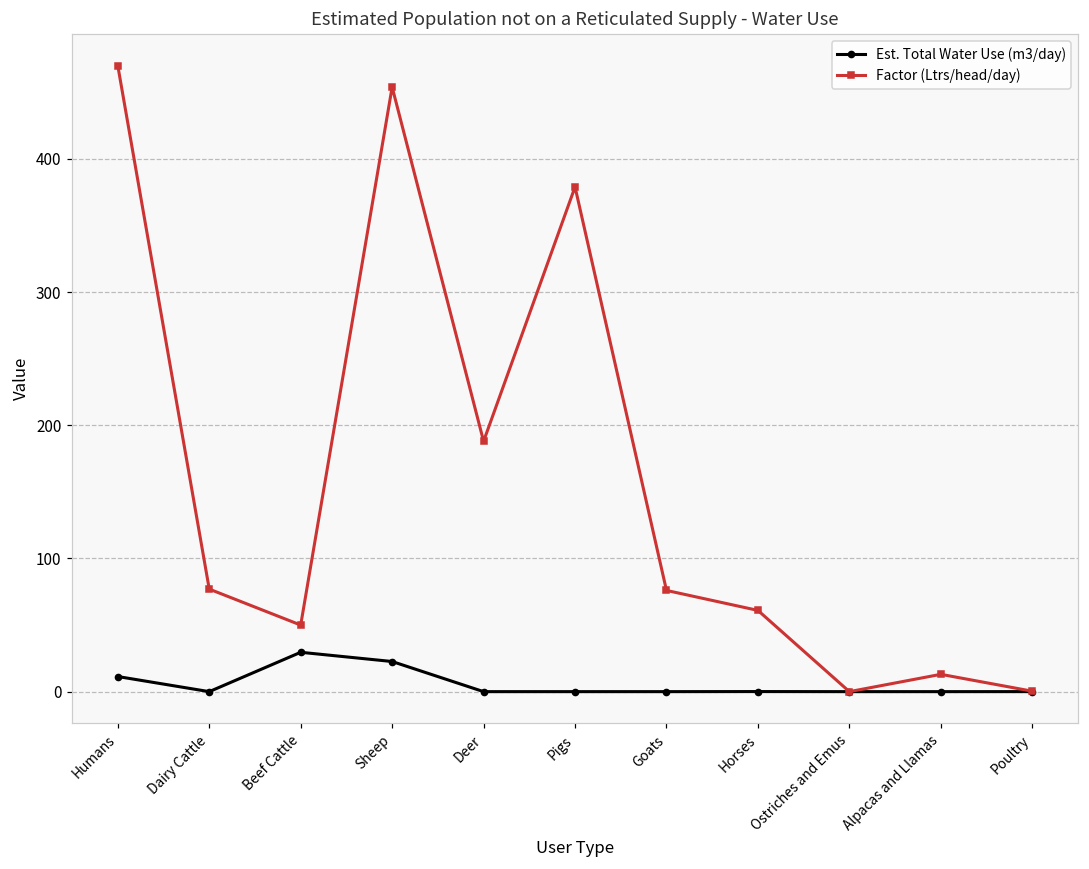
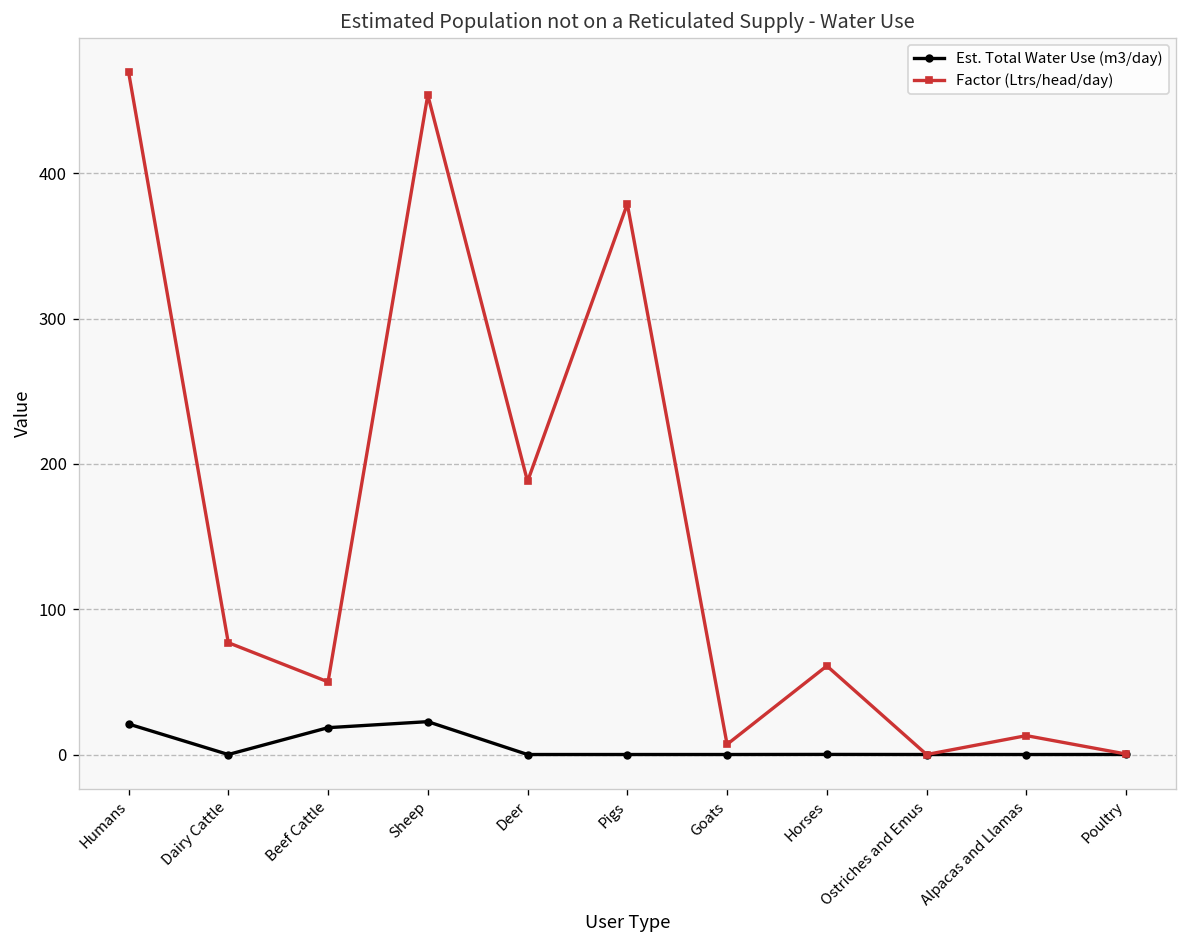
  {
    "Est. Total Water Use (m3/day)": {
-     "Humans": 11,
+     "Humans": 21,
      "Dairy Cattle": 0,
-     "Beef Cattle": 30,
+     "Beef Cattle": 18,
      "Sheep": 23,
      "Deer": 0,
      "Pigs": 0,
      "Goats": 0,
      "Horses": 0,
      "Alpacas and Llamas": 0
    },
    "Factor (Ltrs/head/day)": {
      "Humans": 470,
      "Dairy Cattle": 77,
      "Beef Cattle": 50,
      "Sheep": 454,
      "Deer": 188,
      "Pigs": 379,
-     "Goats": 76,
+     "Goats": 7,
      "Horses": 61,
      "Alpacas and Llamas": 13
    }
  }
